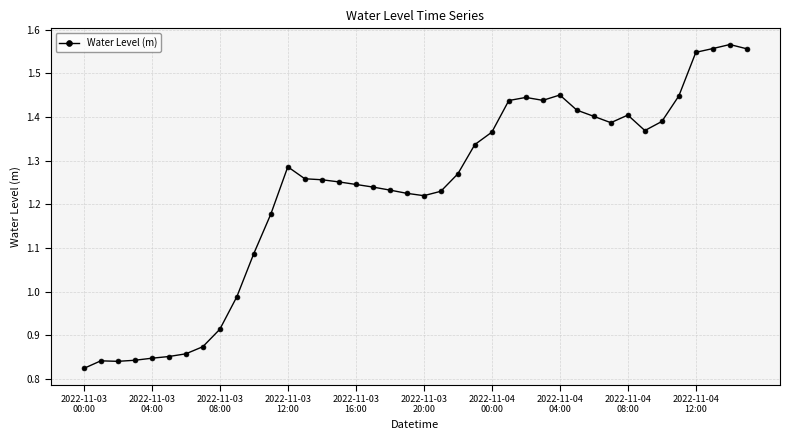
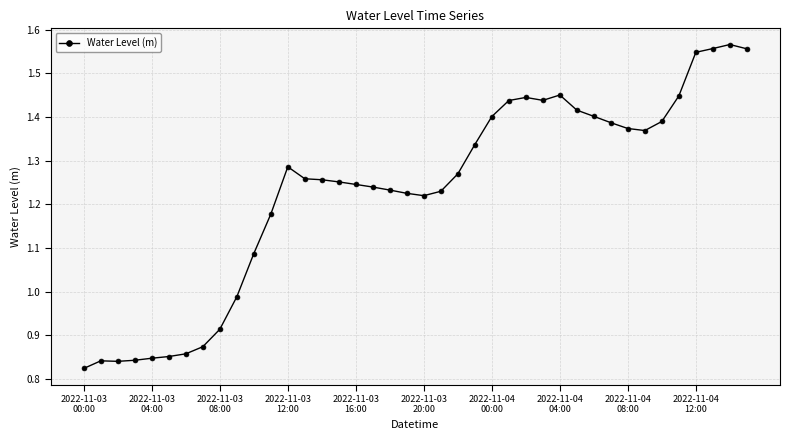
  {
    "2022-11-03 00:00": 0.82,
    "2022-11-03 04:00": 0.85,
    "2022-11-03 08:00": 0.91,
    "2022-11-03 12:00": 1.29,
    "2022-11-03 16:00": 1.25,
    "2022-11-03 20:00": 1.22,
-   "2022-11-04 00:00": 1.37,
+   "2022-11-04 00:00": 1.40,
    "2022-11-04 04:00": 1.45,
-   "2022-11-04 08:00": 1.40,
+   "2022-11-04 08:00": 1.37,
    "2022-11-04 12:00": 1.55
  }
